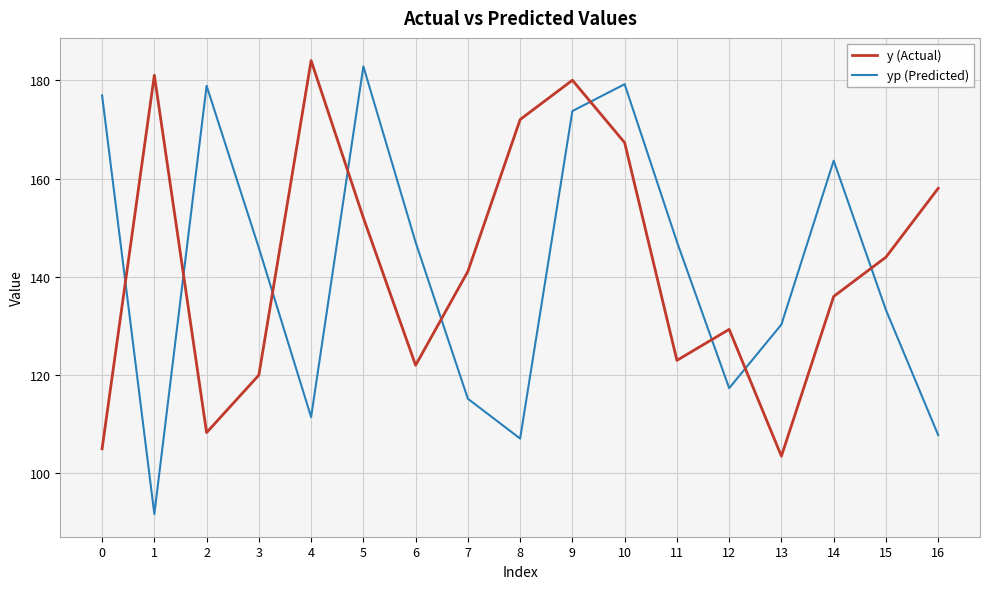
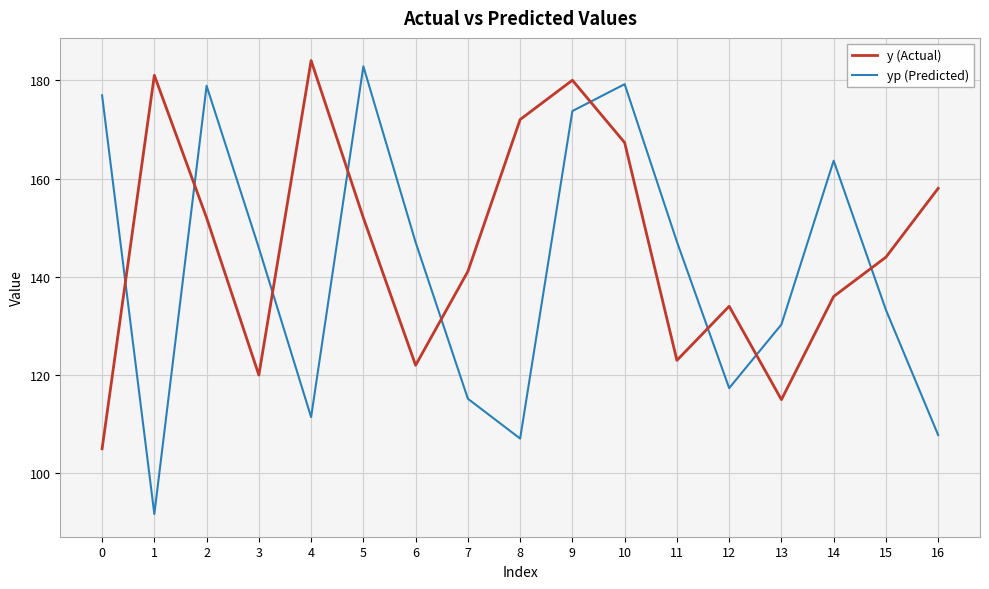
  {
    "y (Actual)": {
      "0": 105,
      "1": 181,
-     "2": 108,
+     "2": 152,
      "3": 120,
      "4": 184,
      "5": 152,
      "6": 122,
      "7": 141,
      "8": 172,
      "9": 180,
      "10": 167,
      "11": 123,
-     "12": 129,
-     "13": 104,
+     "12": 134,
+     "13": 115,
      "14": 136,
      "15": 144,
      "16": 158
    },
    "yp (Predicted)": {
      "0": 177,
      "1": 92,
      "2": 179,
      "3": 146,
      "4": 111,
      "5": 183,
      "6": 147,
      "7": 115,
      "8": 107,
      "9": 174,
      "10": 179,
      "11": 147,
      "12": 117,
      "13": 130,
      "14": 164,
      "15": 133,
      "16": 108
    }
  }
